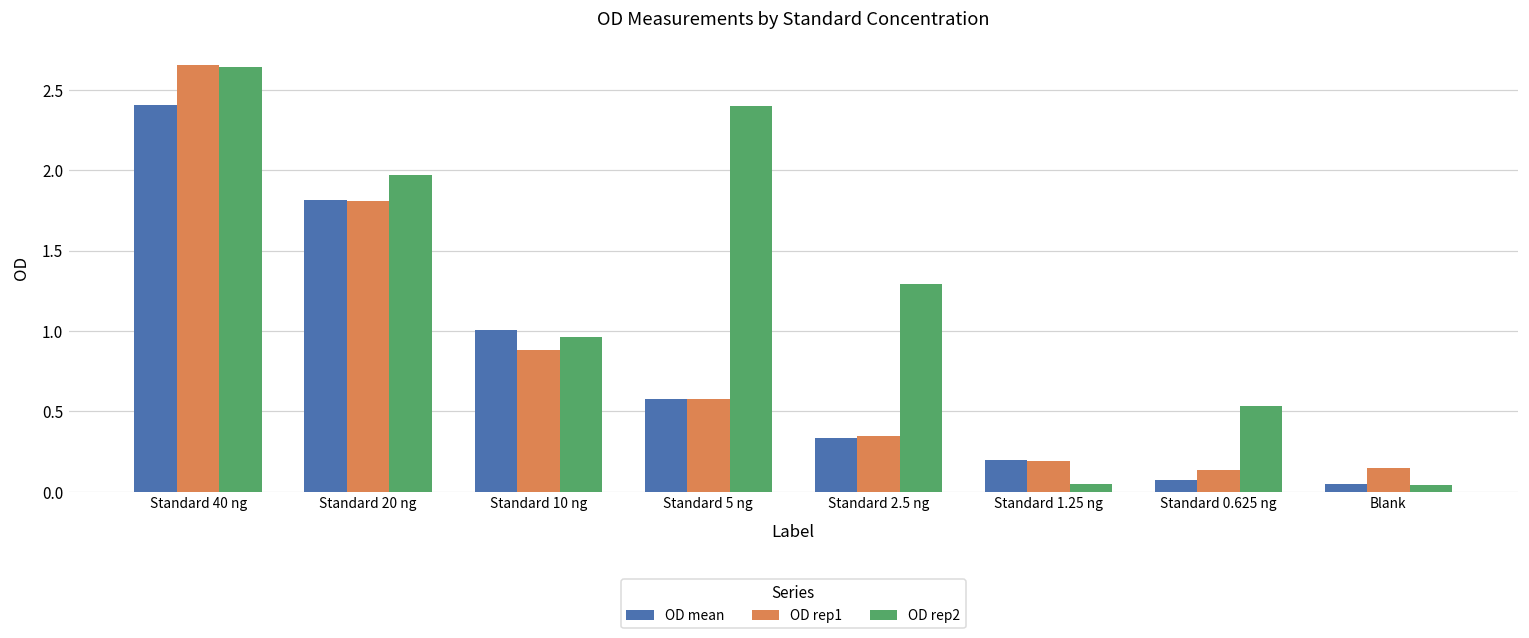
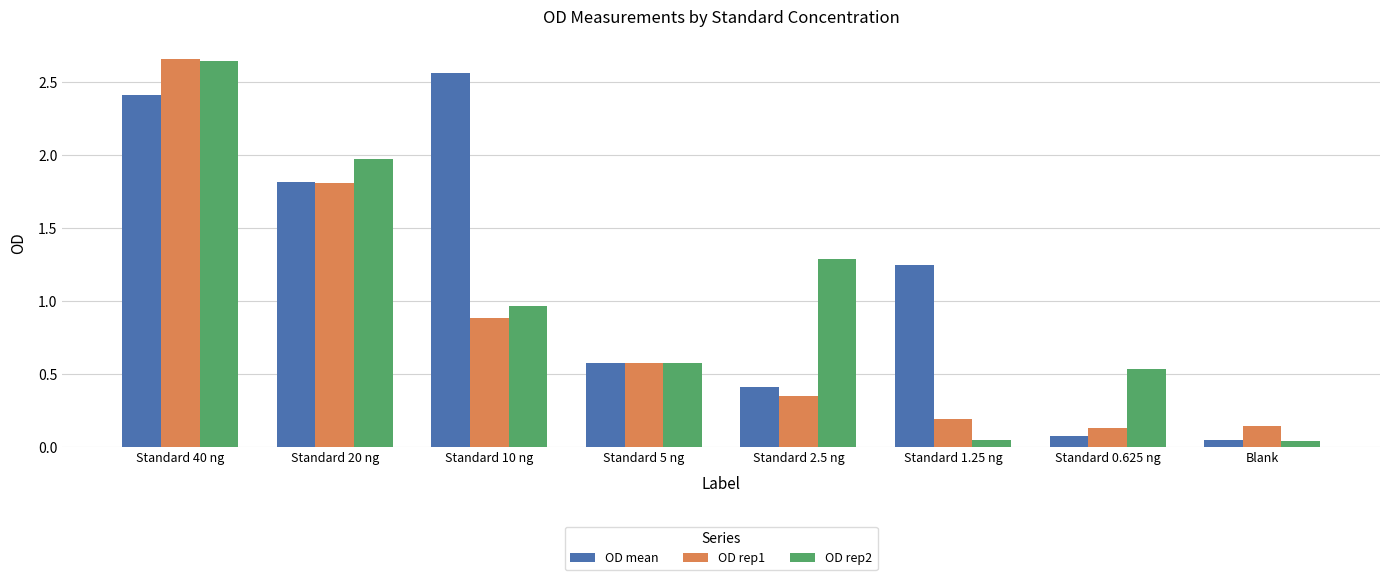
  {
    "OD mean": {
      "Standard 40 ng": 2.41,
      "Standard 20 ng": 1.81,
-     "Standard 10 ng": 1.01,
+     "Standard 10 ng": 2.56,
      "Standard 5 ng": 0.58,
-     "Standard 2.5 ng": 0.33,
-     "Standard 1.25 ng": 0.20,
+     "Standard 2.5 ng": 0.41,
+     "Standard 1.25 ng": 1.25,
      "Standard 0.625 ng": 0.07,
      "Blank": 0.05
    },
    "OD rep1": {
      "Standard 40 ng": 2.66,
      "Standard 20 ng": 1.81,
      "Standard 10 ng": 0.88,
      "Standard 5 ng": 0.58,
      "Standard 2.5 ng": 0.35,
      "Standard 1.25 ng": 0.19,
      "Standard 0.625 ng": 0.13,
      "Blank": 0.15
    },
    "OD rep2": {
      "Standard 40 ng": 2.64,
      "Standard 20 ng": 1.97,
      "Standard 10 ng": 0.97,
-     "Standard 5 ng": 2.40,
+     "Standard 5 ng": 0.58,
      "Standard 2.5 ng": 1.29,
      "Standard 1.25 ng": 0.05,
      "Standard 0.625 ng": 0.54,
      "Blank": 0.04
    }
  }
